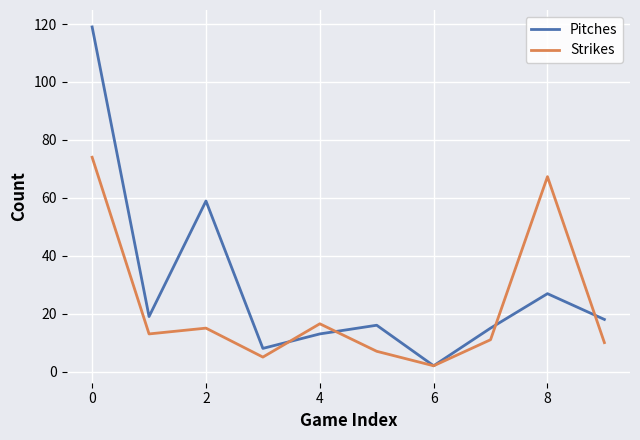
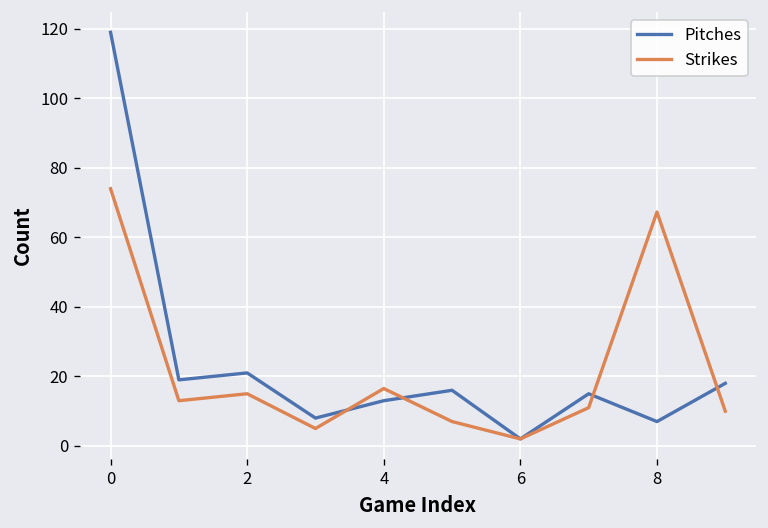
  {
    "Pitches": {
      "0": 119,
-     "2": 59,
+     "2": 21,
      "4": 13,
-     "8": 27
+     "8": 7
    },
    "Strikes": {
      "0": 74,
      "2": 15,
      "4": 17,
      "8": 67
    }
  }
